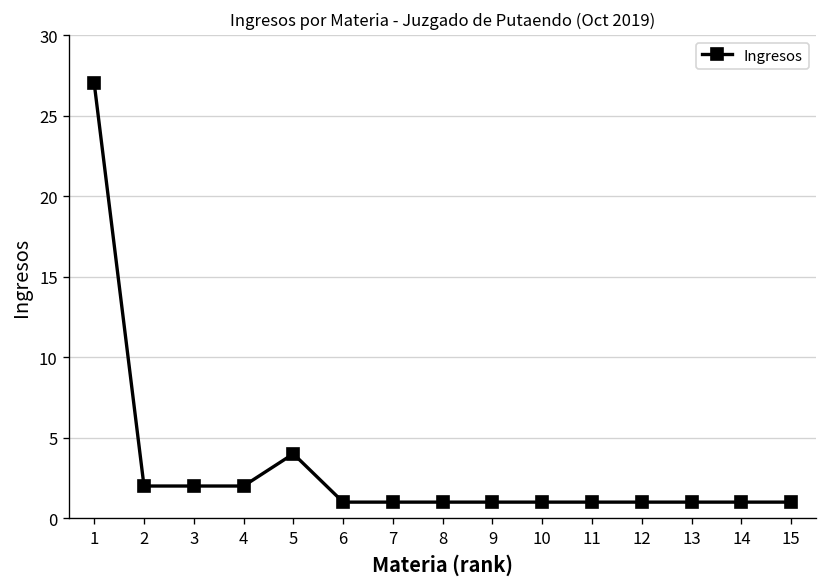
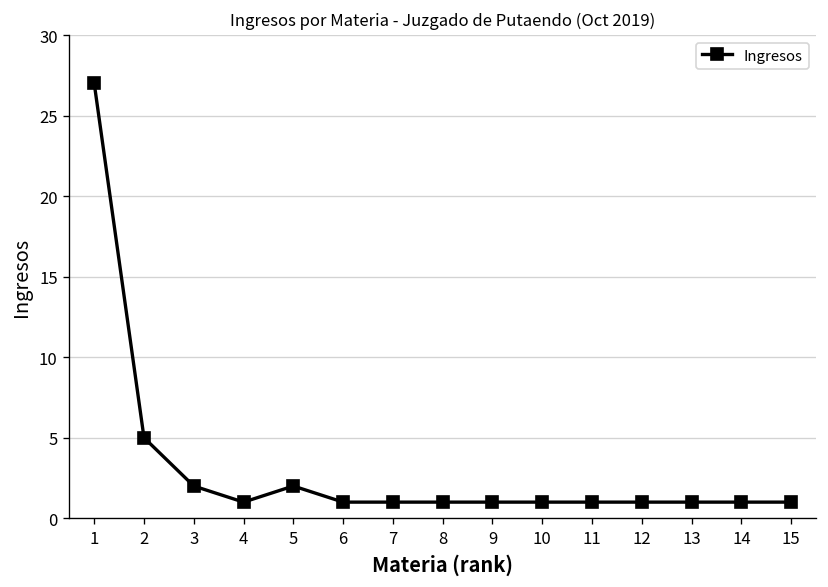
  {
    "1": 27,
-   "2": 2,
+   "2": 5,
    "3": 2,
-   "4": 2,
-   "5": 4,
+   "4": 1,
+   "5": 2,
    "6": 1,
    "7": 1,
    "8": 1,
    "9": 1,
    "10": 1,
    "11": 1,
    "12": 1,
    "13": 1,
    "14": 1,
    "15": 1
  }
